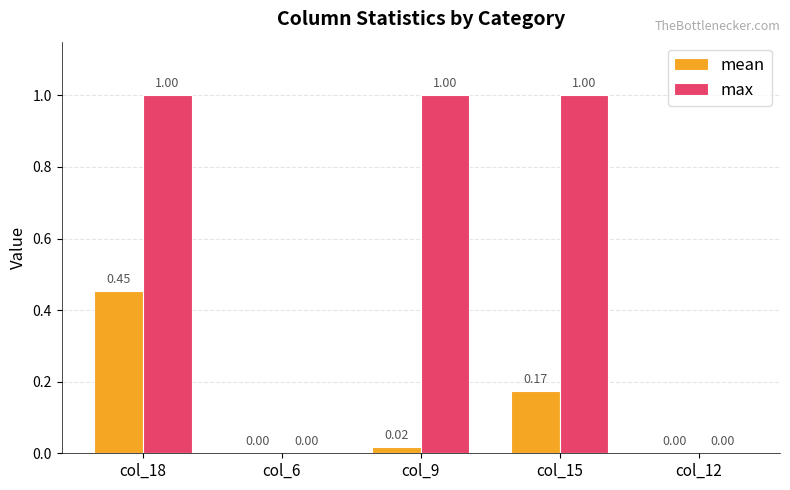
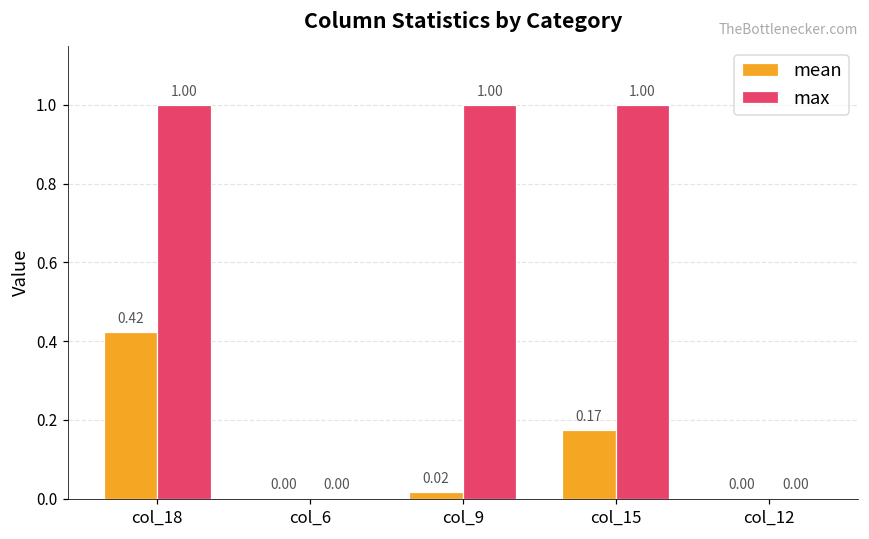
  {
    "mean": {
-     "col_18": 0.45,
+     "col_18": 0.42,
      "col_6": 0.00,
      "col_9": 0.02,
      "col_15": 0.17,
      "col_12": 0.00
    },
    "max": {
      "col_18": 1.00,
      "col_6": 0.00,
      "col_9": 1.00,
      "col_15": 1.00,
      "col_12": 0.00
    }
  }
